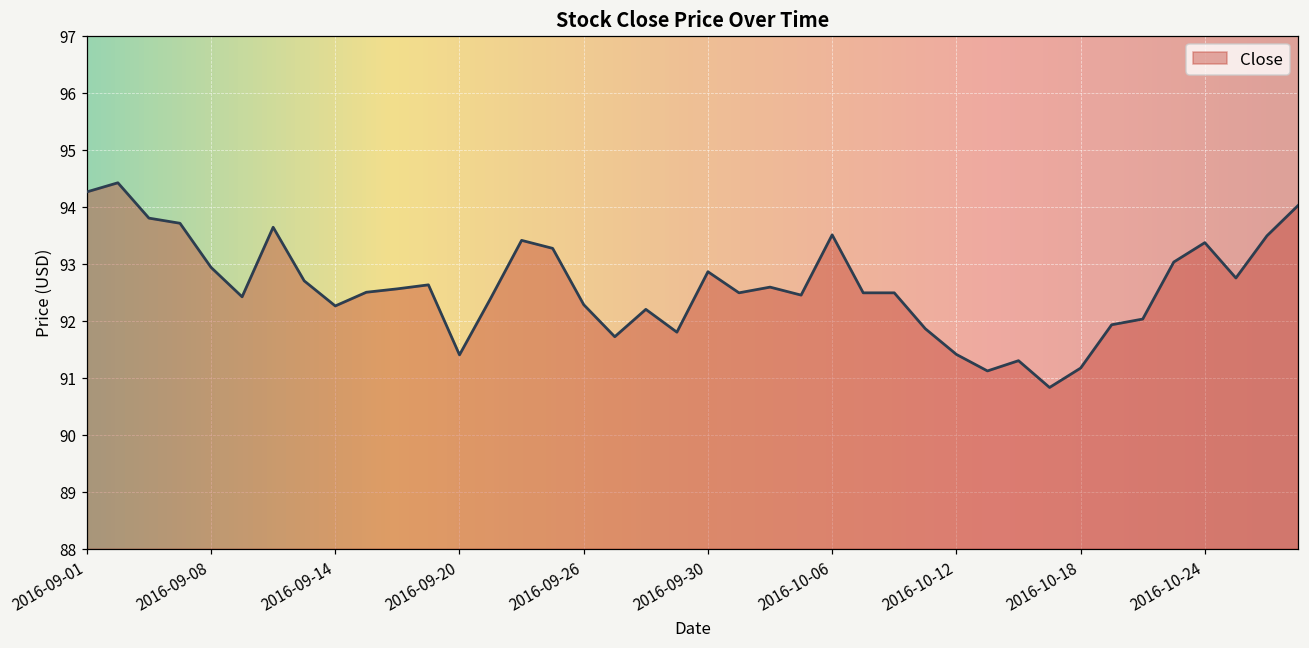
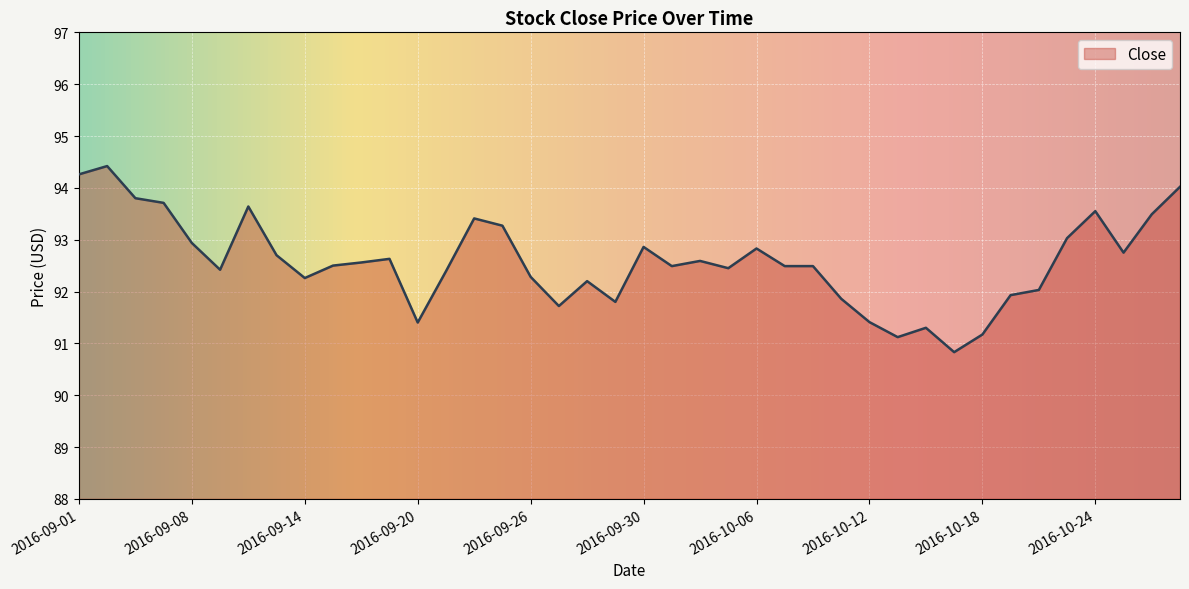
  {
    "2016-09-01": 94.3,
    "2016-09-08": 92.9,
    "2016-09-14": 92.3,
    "2016-09-20": 91.4,
    "2016-09-26": 92.3,
    "2016-09-30": 92.9,
-   "2016-10-06": 93.5,
+   "2016-10-06": 92.8,
    "2016-10-12": 91.4,
    "2016-10-18": 91.2,
-   "2016-10-24": 93.4
+   "2016-10-24": 93.6
  }
